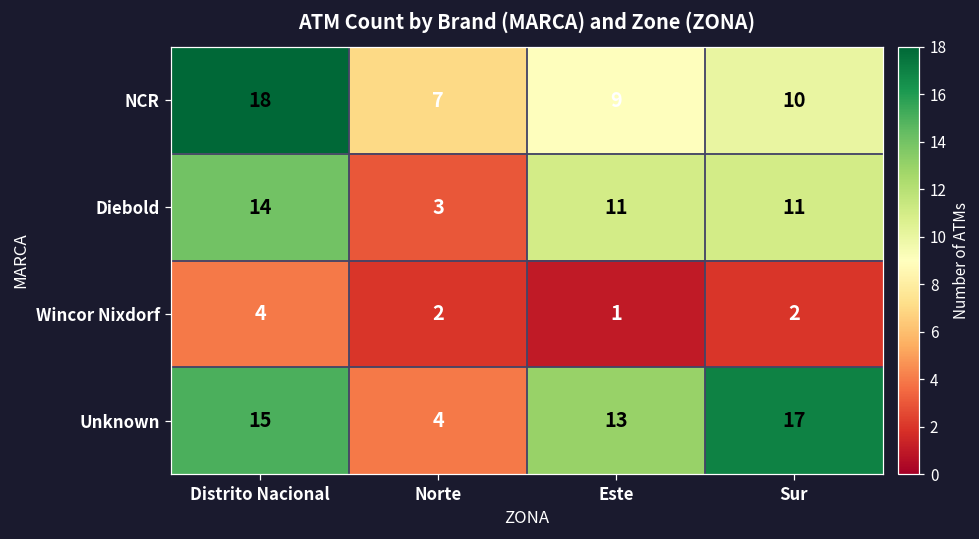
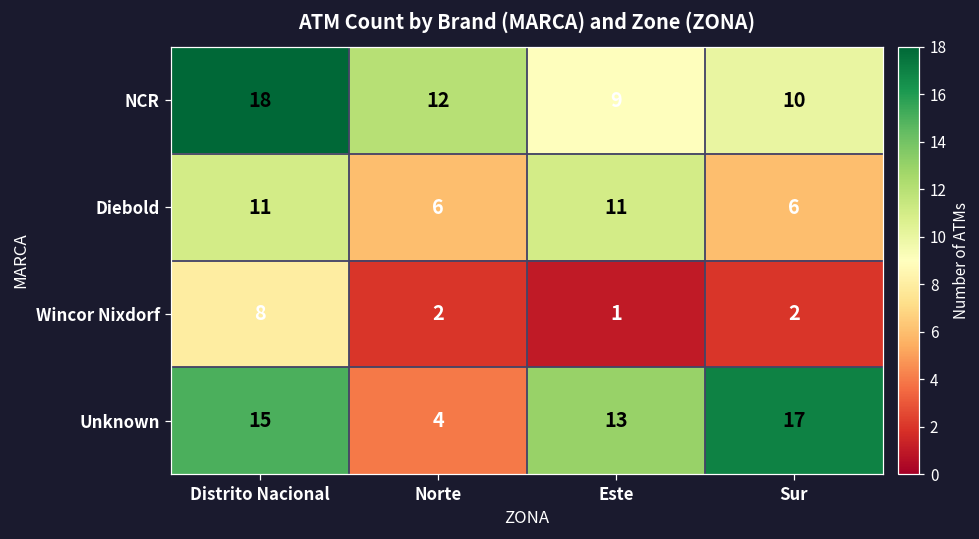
  {
    "NCR": {
      "Distrito Nacional": 18,
-     "Norte": 7,
+     "Norte": 12,
      "Este": 9,
      "Sur": 10
    },
    "Diebold": {
-     "Distrito Nacional": 14,
-     "Norte": 3,
+     "Distrito Nacional": 11,
+     "Norte": 6,
      "Este": 11,
-     "Sur": 11
+     "Sur": 6
    },
    "Wincor Nixdorf": {
-     "Distrito Nacional": 4,
+     "Distrito Nacional": 8,
      "Norte": 2,
      "Este": 1,
      "Sur": 2
    },
    "Unknown": {
      "Distrito Nacional": 15,
      "Norte": 4,
      "Este": 13,
      "Sur": 17
    }
  }
